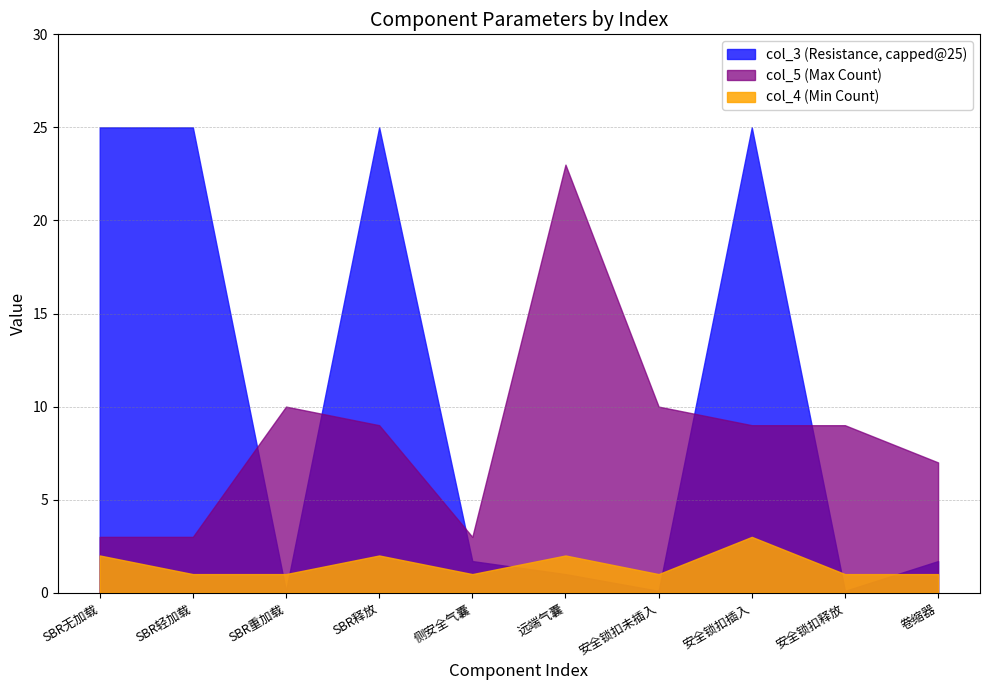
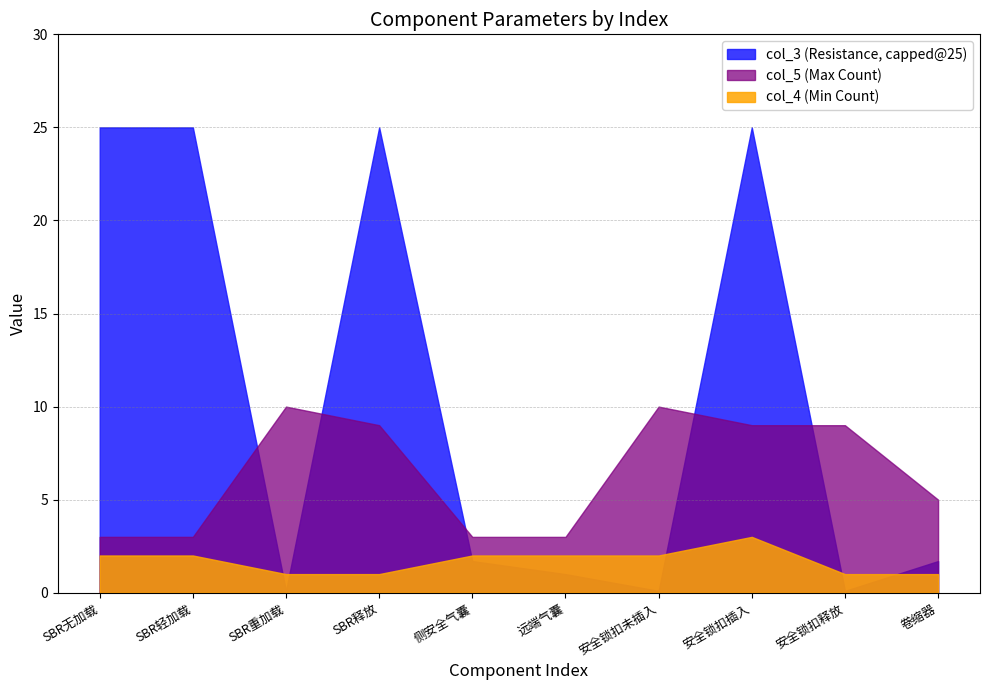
  {
    "col_3 (Resistance, capped@25)": {
      "SBR无加载": 25,
      "SBR轻加载": 25,
      "SBR释放": 25,
      "侧安全气囊": 1.7,
      "远端气囊": 1,
      "安全锁扣插入": 25,
      "卷缩器": 1.7
    },
    "col_5 (Max Count)": {
      "SBR无加载": 3,
      "SBR轻加载": 3,
      "SBR重加载": 10,
      "SBR释放": 9,
      "侧安全气囊": 3,
-     "远端气囊": 23,
+     "远端气囊": 3,
      "安全锁扣未插入": 10,
      "安全锁扣插入": 9,
      "安全锁扣释放": 9,
-     "卷缩器": 7
+     "卷缩器": 5
    },
    "col_4 (Min Count)": {
      "SBR无加载": 2,
-     "SBR轻加载": 1,
+     "SBR轻加载": 2,
      "SBR重加载": 1,
-     "SBR释放": 2,
-     "侧安全气囊": 1,
+     "SBR释放": 1,
+     "侧安全气囊": 2,
      "远端气囊": 2,
-     "安全锁扣未插入": 1,
+     "安全锁扣未插入": 2,
      "安全锁扣插入": 3,
      "安全锁扣释放": 1,
      "卷缩器": 1
    }
  }
